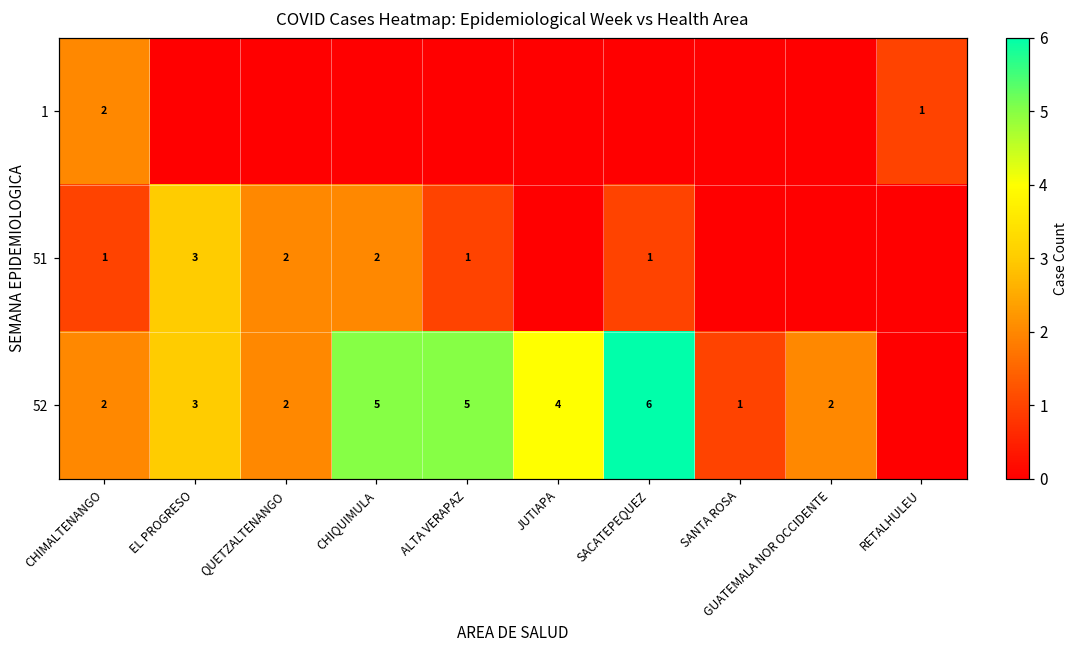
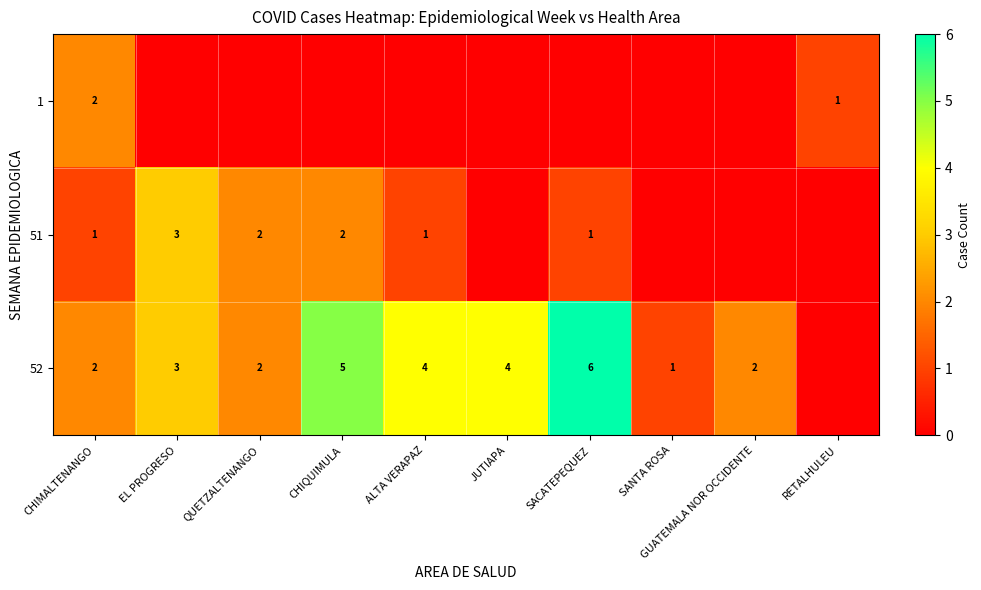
  {
    "1": {
      "CHIMALTENANGO": 2,
      "RETALHULEU": 1
    },
    "51": {
      "CHIMALTENANGO": 1,
      "EL PROGRESO": 3,
      "QUETZALTENANGO": 2,
      "CHIQUIMULA": 2,
      "ALTA VERAPAZ": 1,
      "SACATEPEQUEZ": 1
    },
    "52": {
      "CHIMALTENANGO": 2,
      "EL PROGRESO": 3,
      "QUETZALTENANGO": 2,
      "CHIQUIMULA": 5,
-     "ALTA VERAPAZ": 5,
+     "ALTA VERAPAZ": 4,
      "JUTIAPA": 4,
      "SACATEPEQUEZ": 6,
      "SANTA ROSA": 1,
      "GUATEMALA NOR OCCIDENTE": 2
    }
  }
